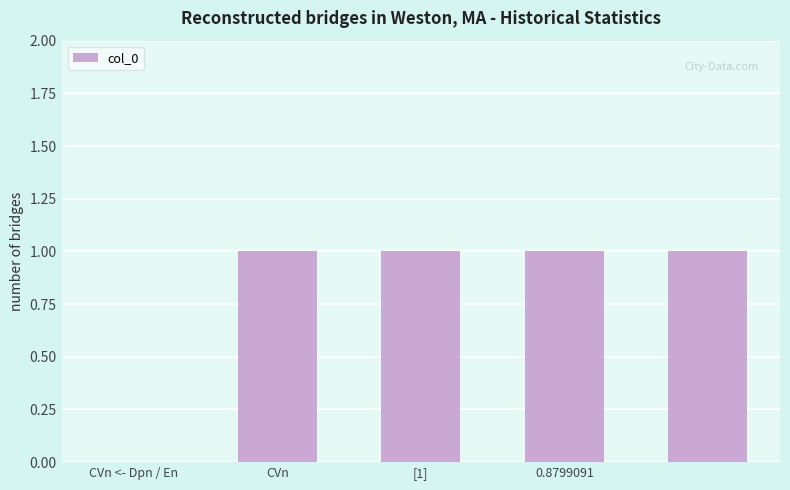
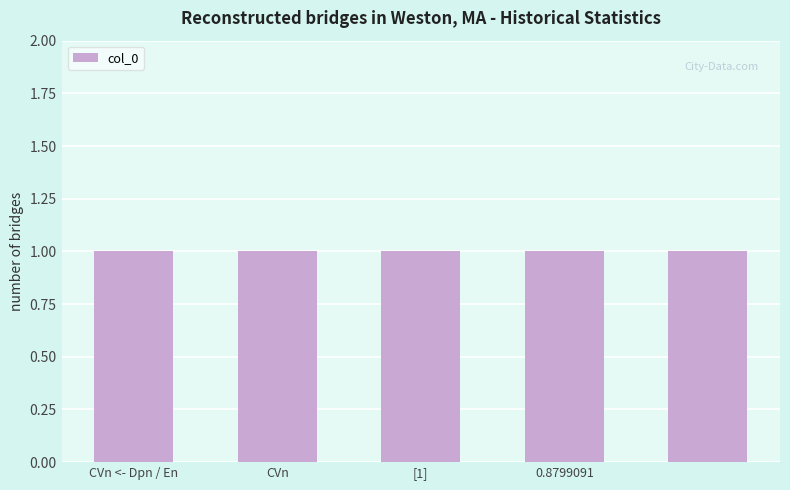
  {
-   "CVn <- Dpn / En": 0,
+   "CVn <- Dpn / En": 1,
    "CVn": 1,
    "[1]": 1,
    "0.8799091": 1
  }
